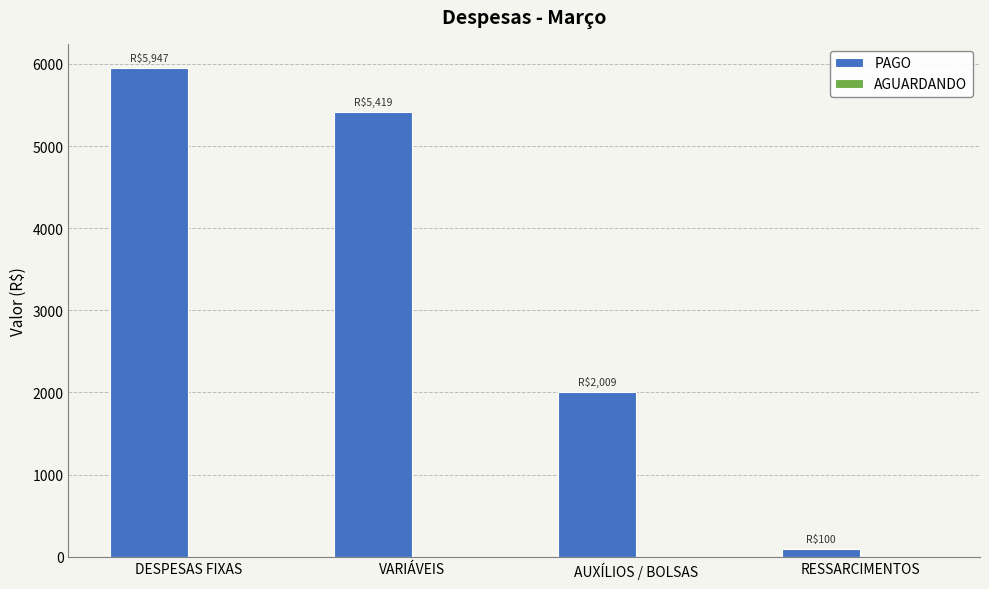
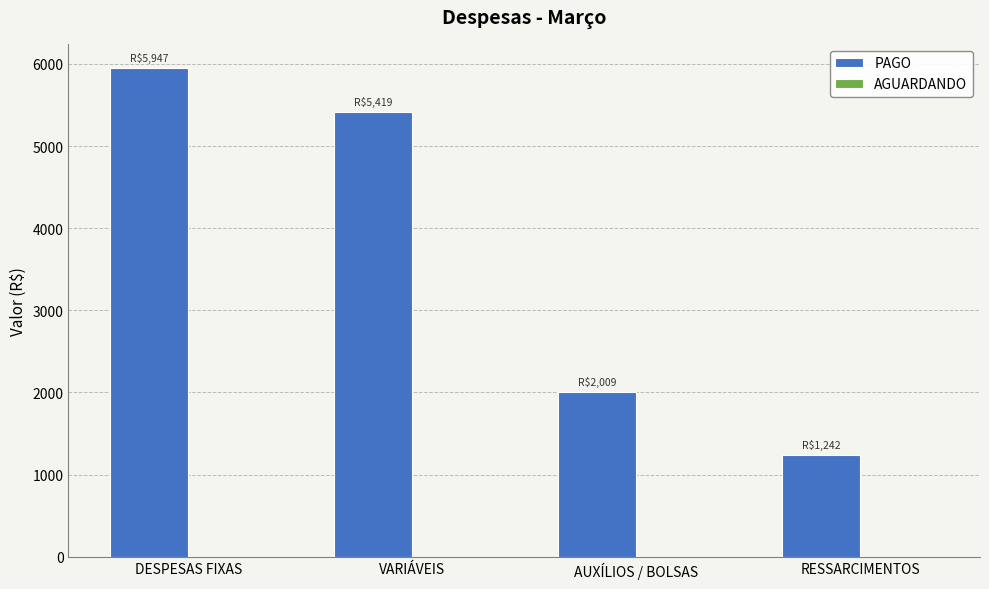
  {
    "PAGO": {
      "DESPESAS FIXAS": "$5,947",
      "VARIÁVEIS": "$5,419",
      "AUXÍLIOS / BOLSAS": "$2,009",
-     "RESSARCIMENTOS": "$100"
+     "RESSARCIMENTOS": "$1,242"
    },
    "AGUARDANDO": {
      "DESPESAS FIXAS": "0",
      "VARIÁVEIS": "0",
      "AUXÍLIOS / BOLSAS": "0",
      "RESSARCIMENTOS": "0"
    }
  }
